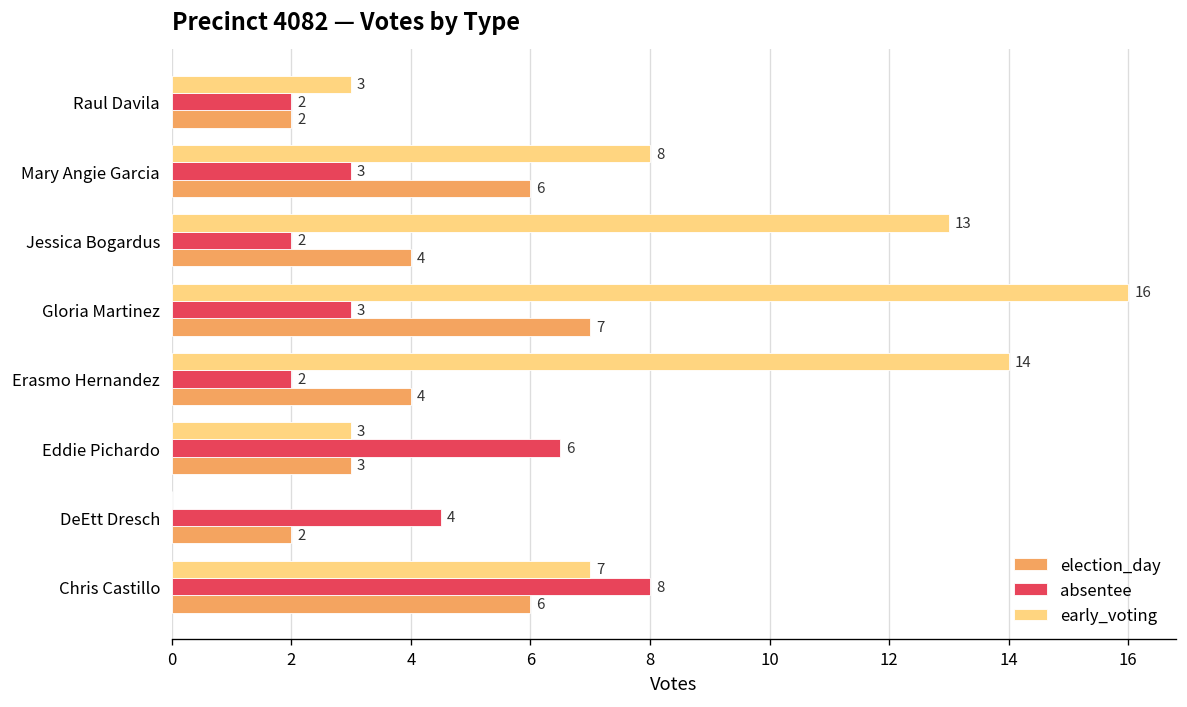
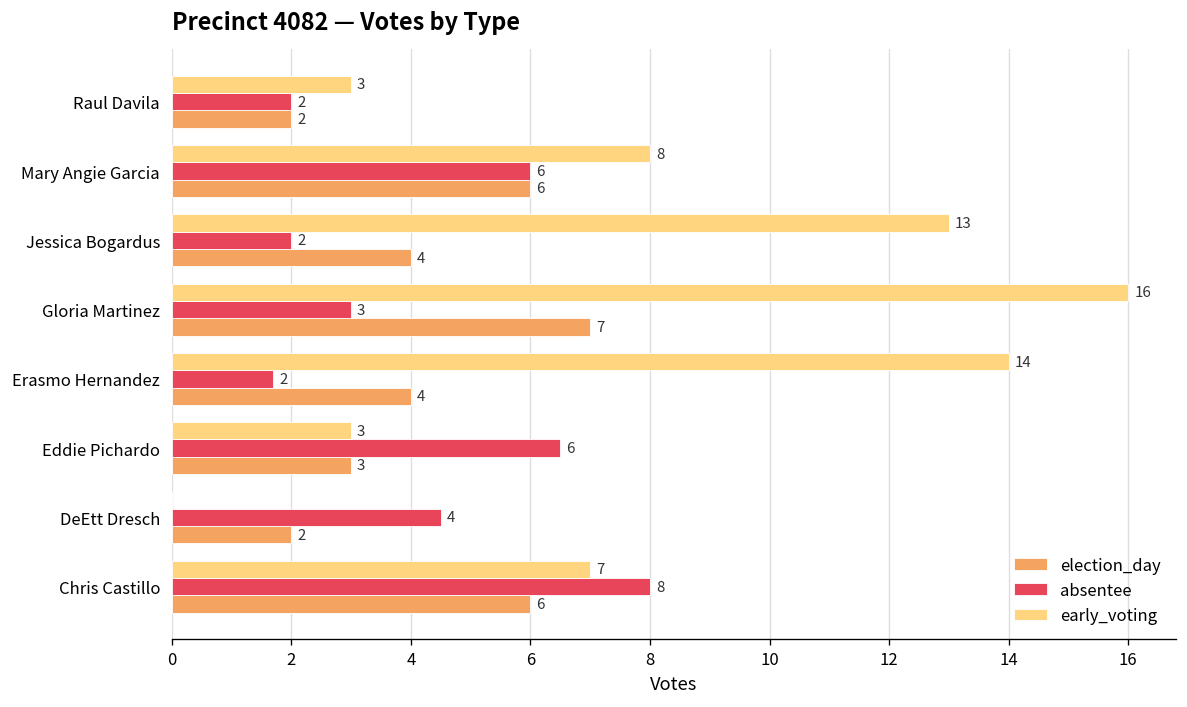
  {
    "absentee": {
      "Raul Davila": 2,
-     "Mary Angie Garcia": 3,
+     "Mary Angie Garcia": 6,
      "Jessica Bogardus": 2,
      "Gloria Martinez": 3,
-     "Erasmo Hernandez": 2.0,
+     "Erasmo Hernandez": 1.7,
      "Eddie Pichardo": 6,
      "DeEtt Dresch": 4,
      "Chris Castillo": 8
    }
  }
